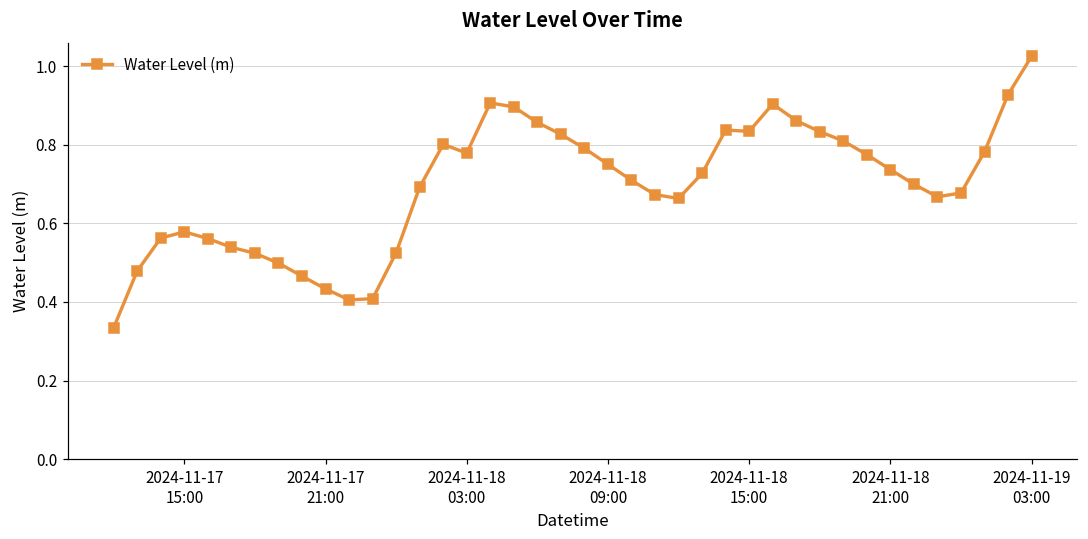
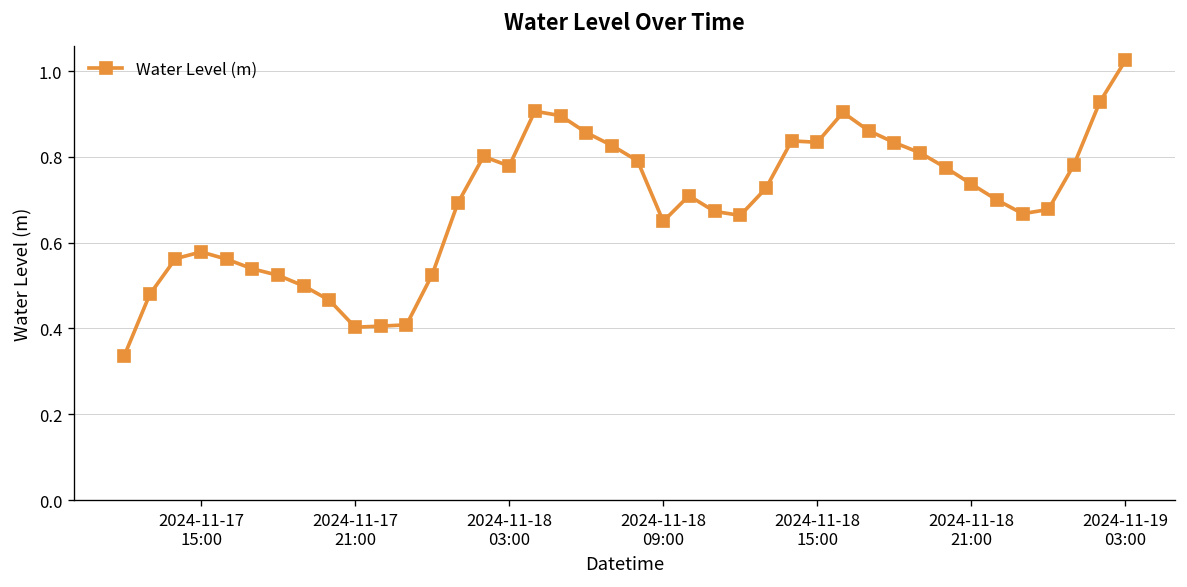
  {
    "2024-11-17 15:00": 0.58,
-   "2024-11-17 21:00": 0.43,
+   "2024-11-17 21:00": 0.40,
    "2024-11-18 03:00": 0.78,
-   "2024-11-18 09:00": 0.75,
+   "2024-11-18 09:00": 0.65,
    "2024-11-18 15:00": 0.83,
    "2024-11-18 21:00": 0.74,
    "2024-11-19 03:00": 1.02
  }
